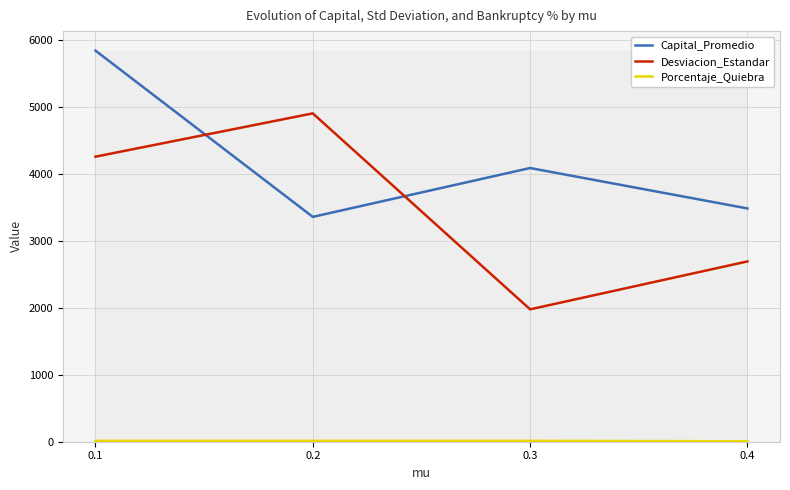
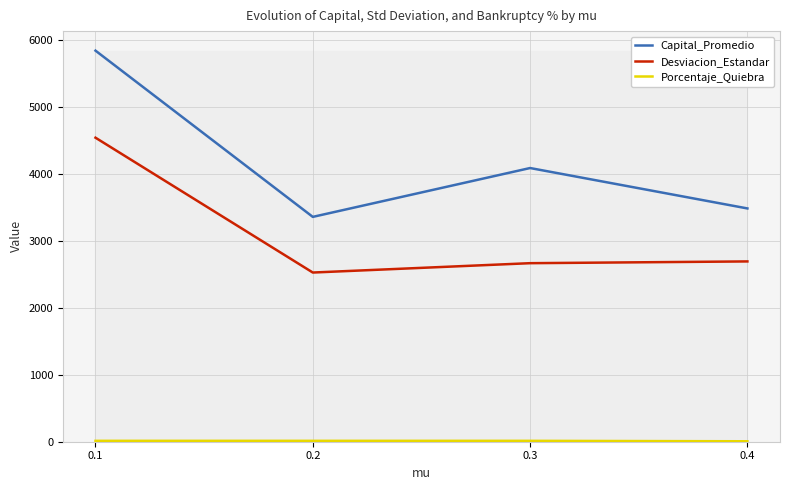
  {
    "Capital_Promedio": {
      "0.2": 3400,
      "0.3": 4100,
      "0.4": 3500
    },
    "Desviacion_Estandar": {
-     "0.1": 4300,
-     "0.2": 4900,
-     "0.3": 2000,
+     "0.1": 4500,
+     "0.2": 2500,
+     "0.3": 2700,
      "0.4": 2700
    },
    "Porcentaje_Quiebra": {
      "0.1": 0,
      "0.2": 0,
      "0.3": 0,
      "0.4": 0
    }
  }
